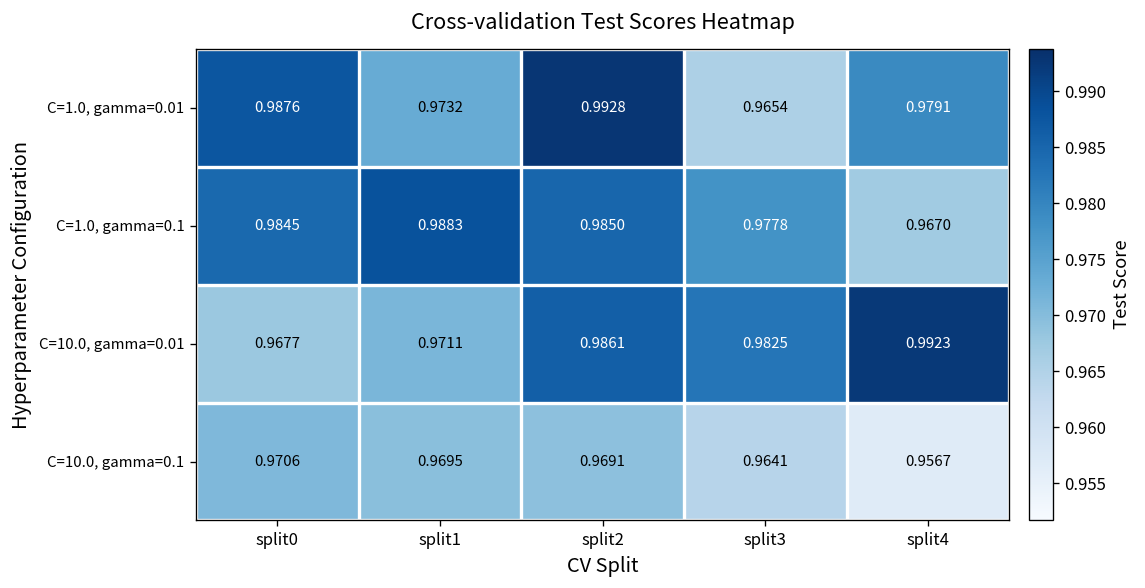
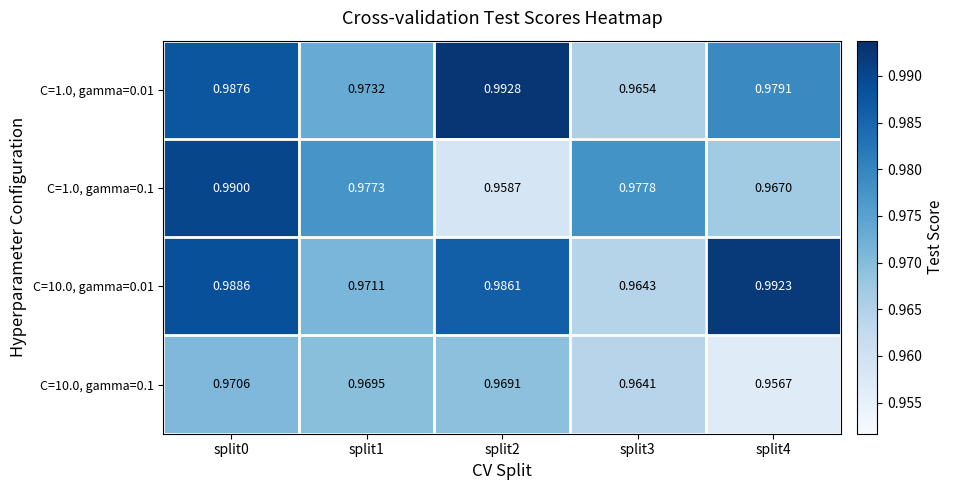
  {
    "C=1.0, gamma=0.01": {
      "split0": 0.9876,
      "split1": 0.9732,
      "split2": 0.9928,
      "split3": 0.9654,
      "split4": 0.9791
    },
    "C=1.0, gamma=0.1": {
-     "split0": 0.9845,
-     "split1": 0.9883,
-     "split2": 0.9850,
+     "split0": 0.9900,
+     "split1": 0.9773,
+     "split2": 0.9587,
      "split3": 0.9778,
      "split4": 0.9670
    },
    "C=10.0, gamma=0.01": {
-     "split0": 0.9677,
+     "split0": 0.9886,
      "split1": 0.9711,
      "split2": 0.9861,
-     "split3": 0.9825,
+     "split3": 0.9643,
      "split4": 0.9923
    },
    "C=10.0, gamma=0.1": {
      "split0": 0.9706,
      "split1": 0.9695,
      "split2": 0.9691,
      "split3": 0.9641,
      "split4": 0.9567
    }
  }
